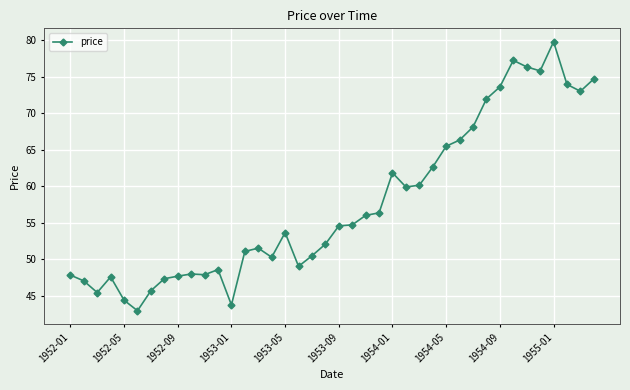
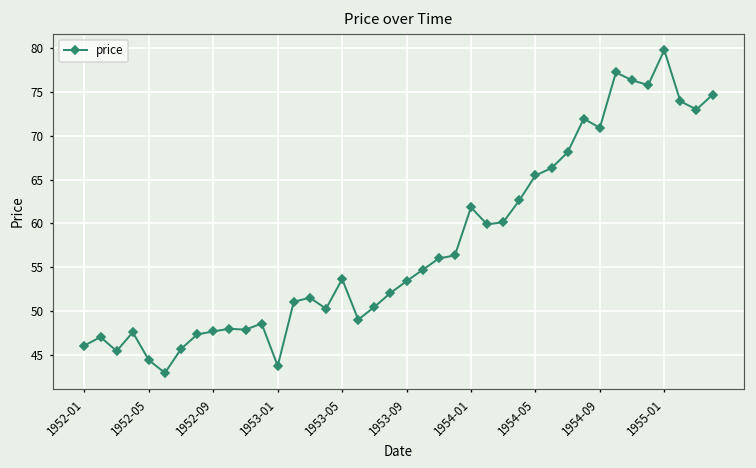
  {
-   "1952-01": 48,
+   "1952-01": 46,
    "1952-05": 44,
    "1952-09": 48,
    "1953-01": 44,
    "1953-05": 54,
-   "1953-09": 55,
+   "1953-09": 53,
    "1954-01": 62,
    "1954-05": 65,
-   "1954-09": 74,
+   "1954-09": 71,
    "1955-01": 80
  }
